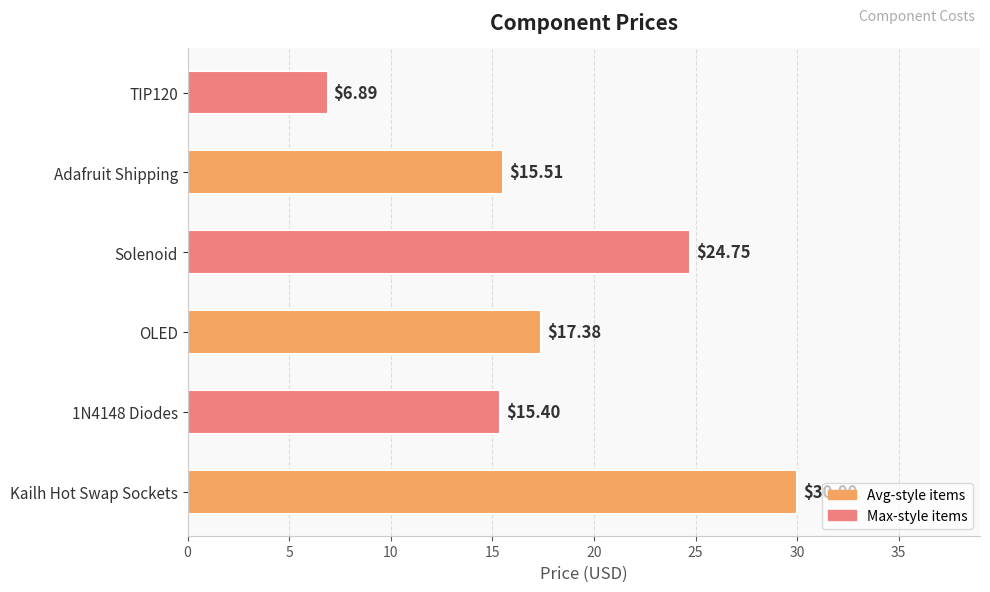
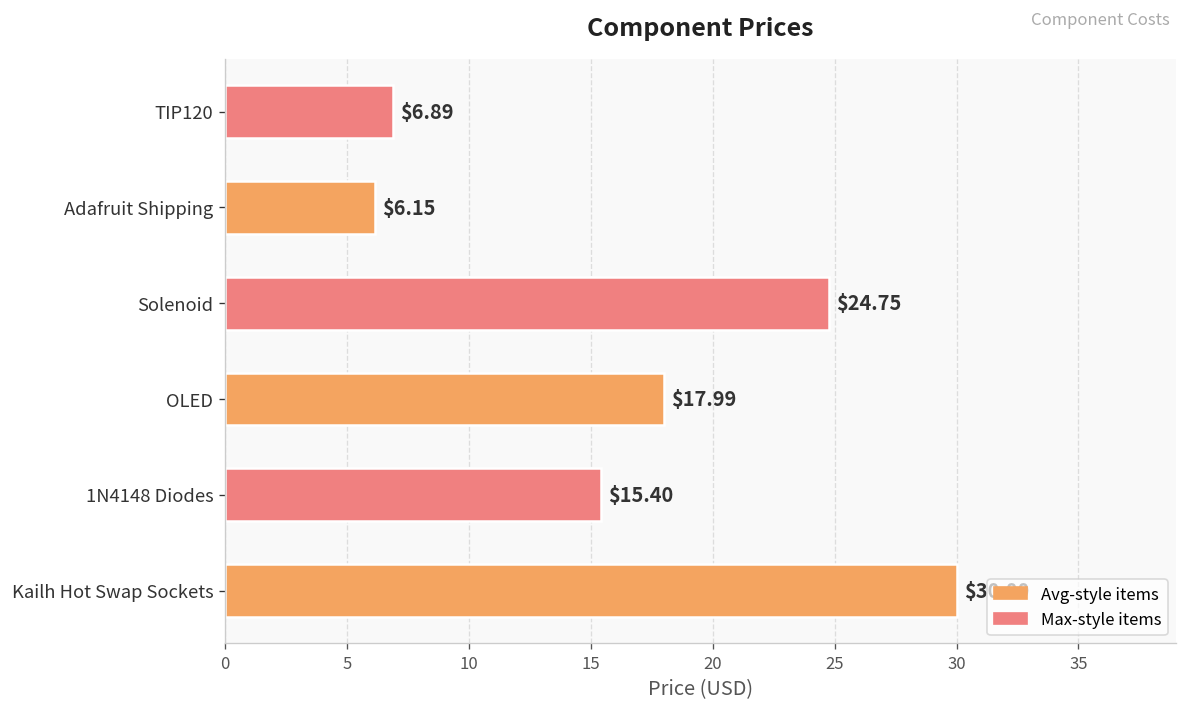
  {
    "TIP120": "$6.89",
-   "Adafruit Shipping": "$15.51",
+   "Adafruit Shipping": "$6.15",
    "Solenoid": "$24.75",
-   "OLED": "$17.38",
+   "OLED": "$17.99",
    "1N4148 Diodes": "$15.40"
  }
